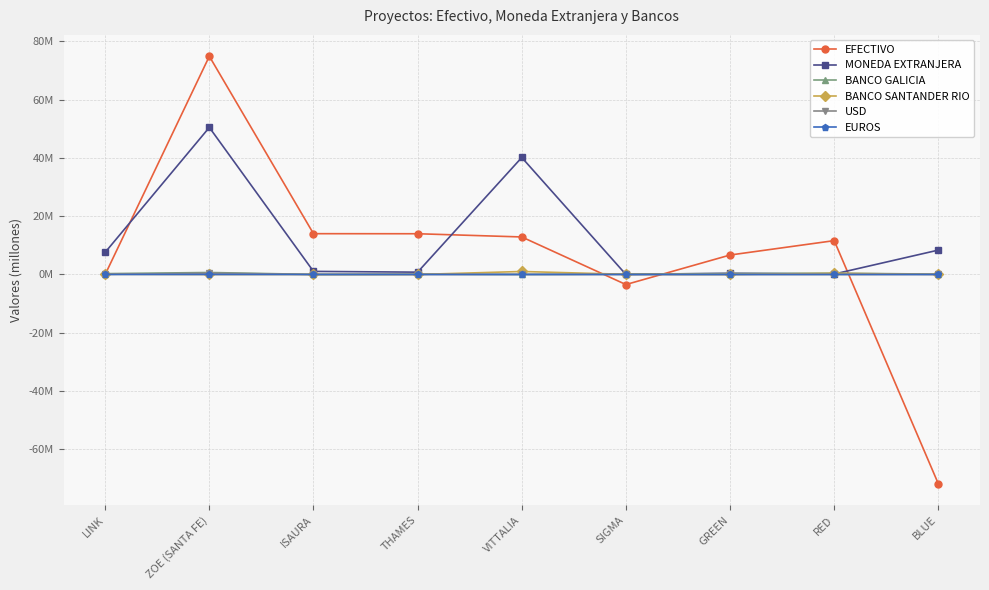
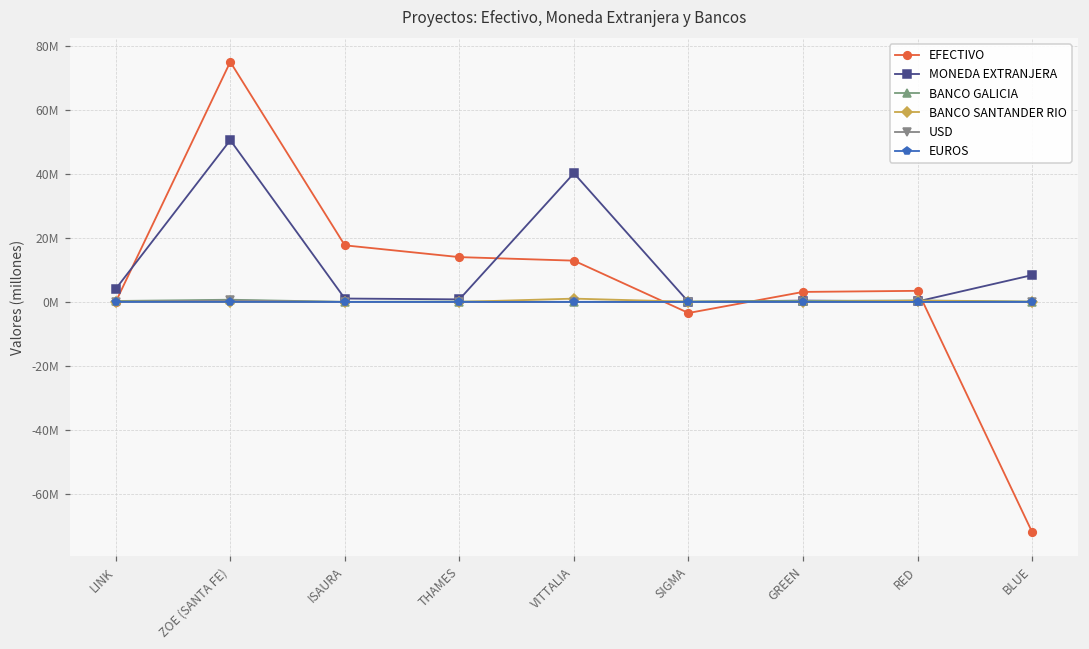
  {
    "EFECTIVO": {
      "ZOE (SANTA FE)": 75000000,
-     "ISAURA": 14000000,
+     "ISAURA": 18000000,
      "THAMES": 14000000,
      "VITTALIA": 13000000,
      "SIGMA": -3000000,
-     "GREEN": 7000000,
-     "RED": 12000000,
+     "GREEN": 3000000,
+     "RED": 3000000,
      "BLUE": -72000000
    },
    "MONEDA EXTRANJERA": {
-     "LINK": 8000000,
+     "LINK": 4000000,
      "ZOE (SANTA FE)": 50000000,
      "ISAURA": 1000000,
      "VITTALIA": 40000000,
      "BLUE": 8000000
    },
    "BANCO SANTANDER RIO": {
      "VITTALIA": 1000000
    }
  }
